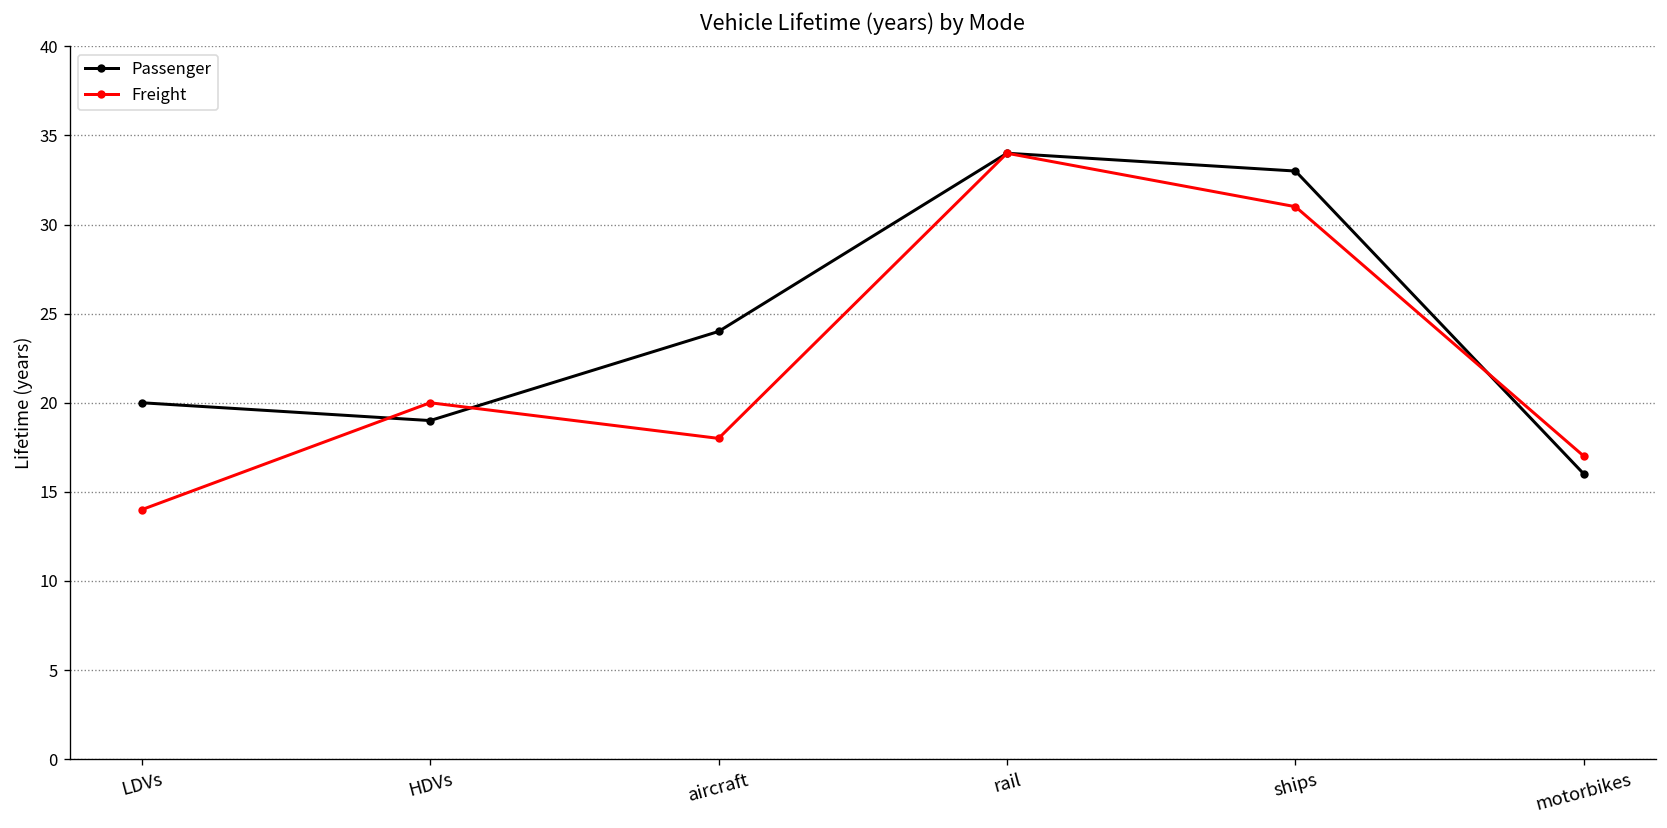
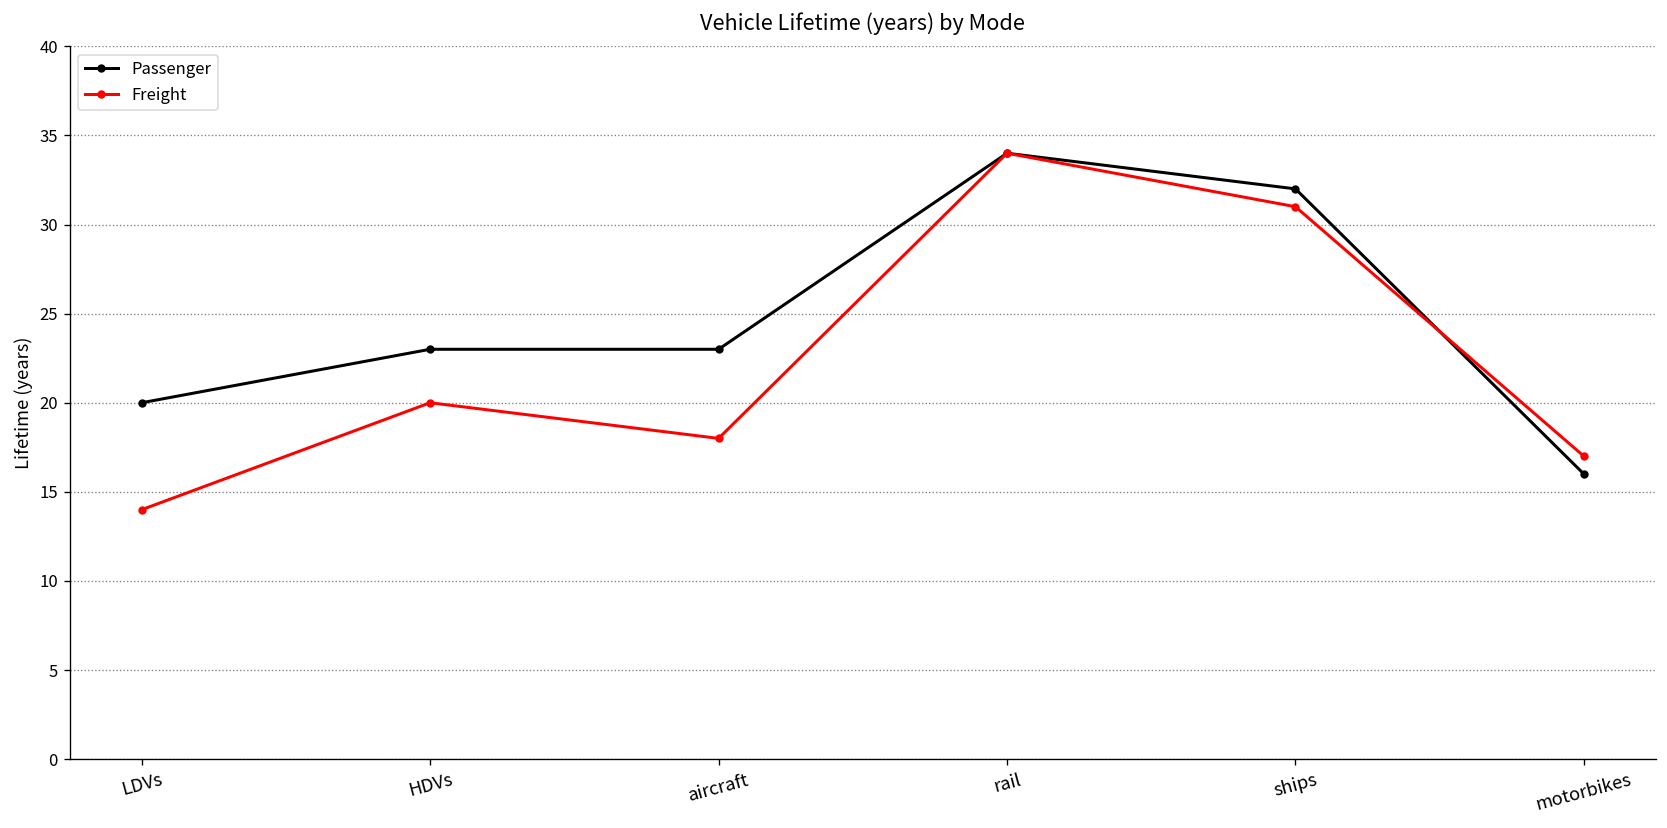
  {
    "Passenger": {
      "LDVs": 20,
-     "HDVs": 19,
-     "aircraft": 24,
-     "ships": 33,
+     "HDVs": 23,
+     "aircraft": 23,
+     "ships": 32,
      "motorbikes": 16
    },
    "Freight": {
      "LDVs": 14,
      "HDVs": 20,
      "aircraft": 18,
      "ships": 31,
      "motorbikes": 17
    }
  }
